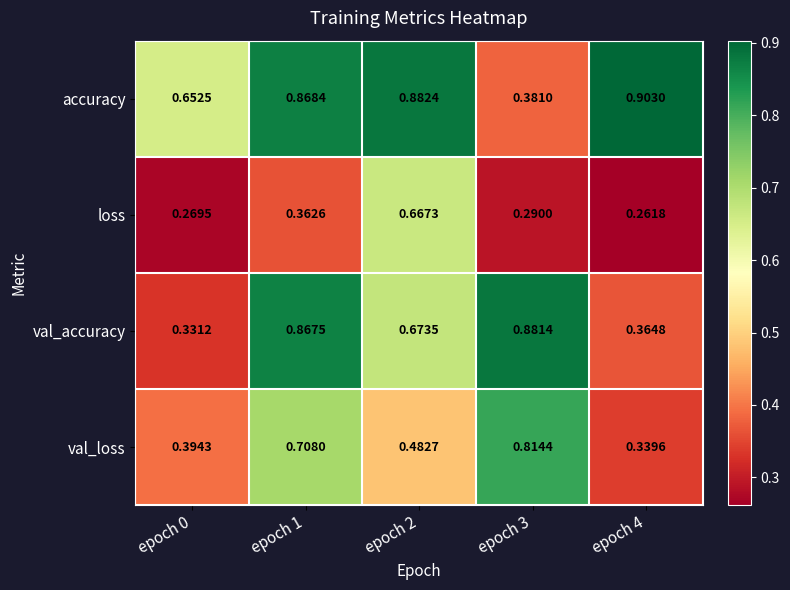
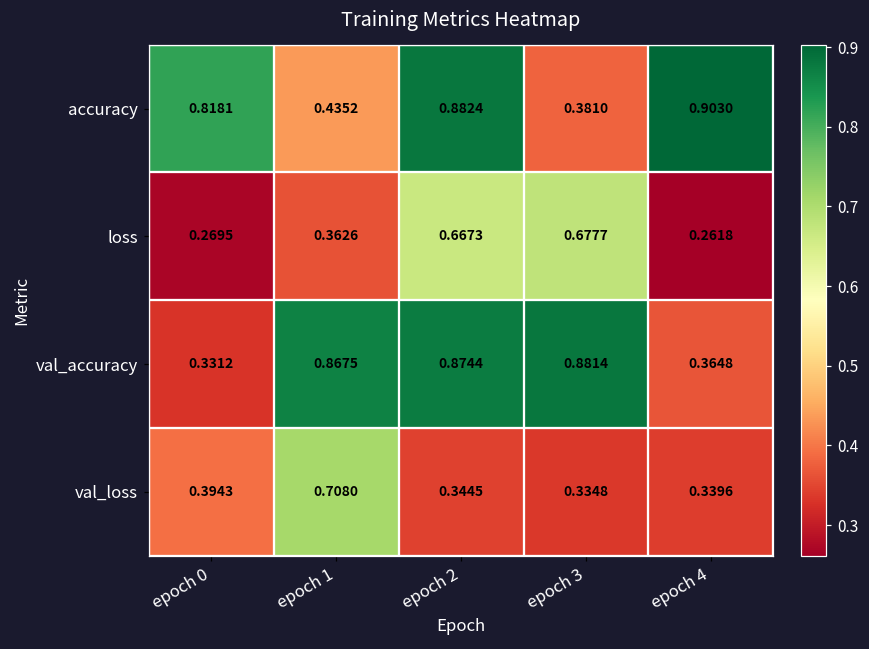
  {
    "accuracy": {
-     "epoch 0": 0.6525,
-     "epoch 1": 0.8684,
+     "epoch 0": 0.8181,
+     "epoch 1": 0.4352,
      "epoch 2": 0.8824,
      "epoch 3": 0.3810,
      "epoch 4": 0.9030
    },
    "loss": {
      "epoch 0": 0.2695,
      "epoch 1": 0.3626,
      "epoch 2": 0.6673,
-     "epoch 3": 0.2900,
+     "epoch 3": 0.6777,
      "epoch 4": 0.2618
    },
    "val_accuracy": {
      "epoch 0": 0.3312,
      "epoch 1": 0.8675,
-     "epoch 2": 0.6735,
+     "epoch 2": 0.8744,
      "epoch 3": 0.8814,
      "epoch 4": 0.3648
    },
    "val_loss": {
      "epoch 0": 0.3943,
      "epoch 1": 0.7080,
-     "epoch 2": 0.4827,
-     "epoch 3": 0.8144,
+     "epoch 2": 0.3445,
+     "epoch 3": 0.3348,
      "epoch 4": 0.3396
    }
  }
